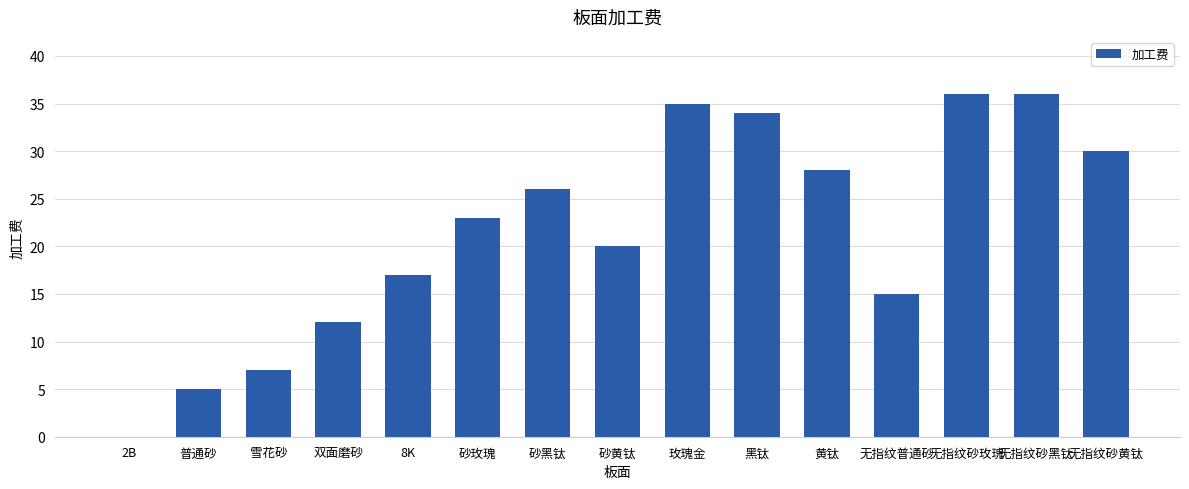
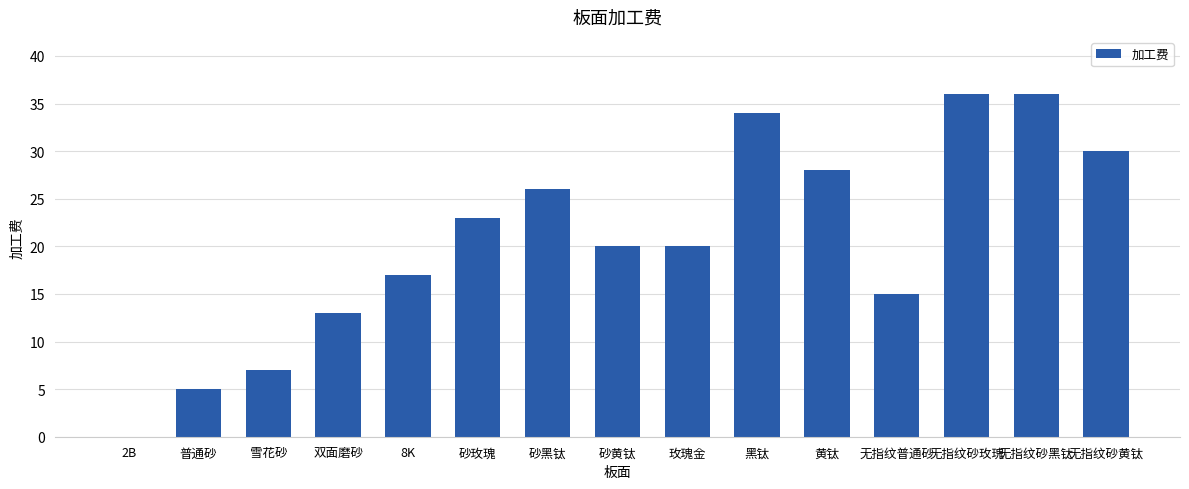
  {
    "2B": 0,
    "普通砂": 5,
    "雪花砂": 7,
-   "双面磨砂": 12,
+   "双面磨砂": 13,
    "8K": 17,
    "砂玫瑰": 23,
    "砂黑钛": 26,
    "砂黄钛": 20,
-   "玫瑰金": 35,
+   "玫瑰金": 20,
    "黑钛": 34,
    "黄钛": 28,
    "无指纹普通砂": 15,
    "无指纹砂玫瑰": 36,
    "无指纹砂黑钛": 36,
    "无指纹砂黄钛": 30
  }
